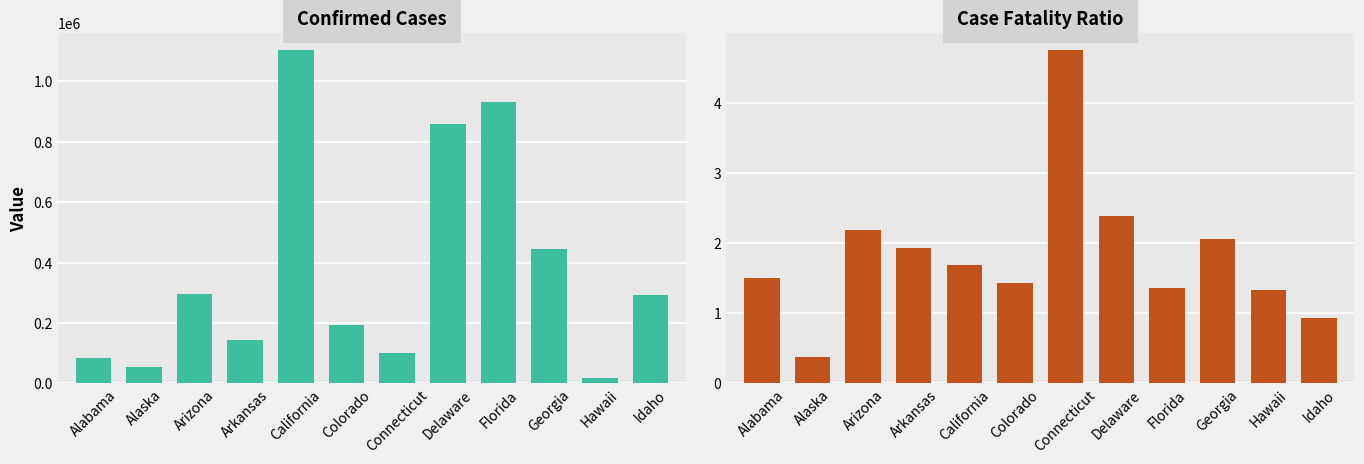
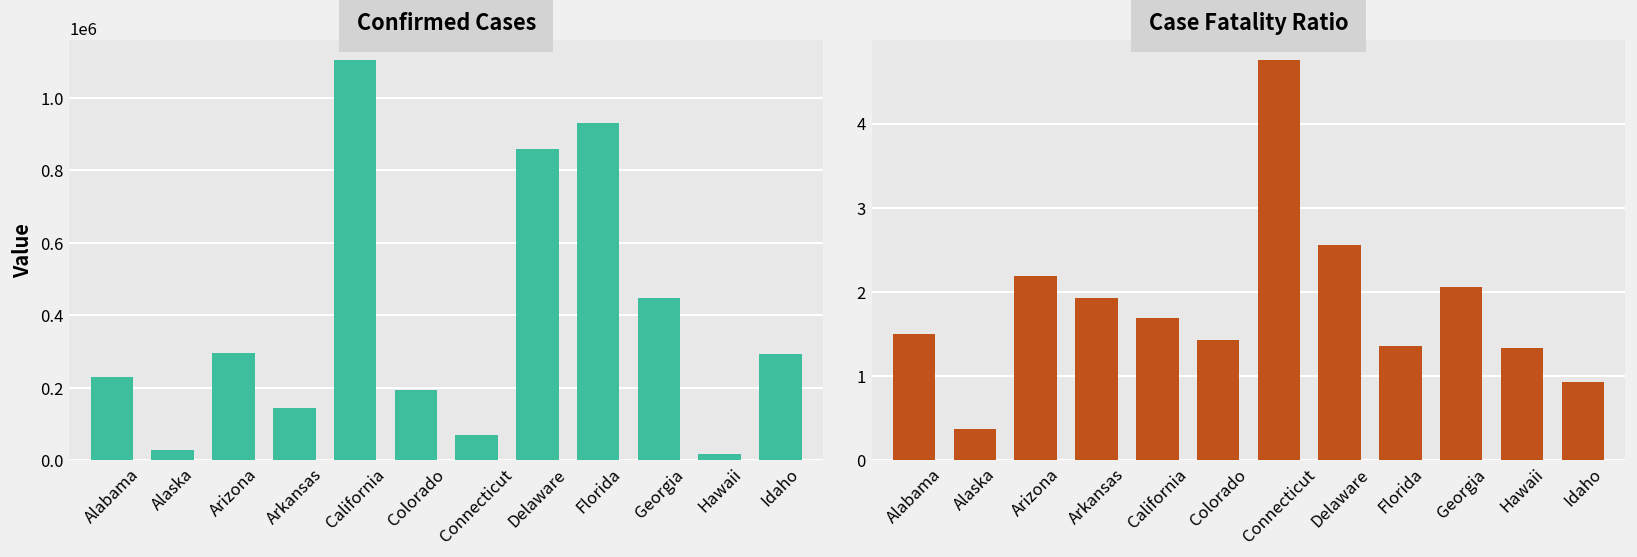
  {
    "Confirmed Cases": {
-     "Alabama": 90000,
-     "Alaska": 60000,
+     "Alabama": 230000,
+     "Alaska": 30000,
      "Arizona": 300000,
      "Arkansas": 140000,
      "California": 1110000,
      "Colorado": 190000,
-     "Connecticut": 100000,
+     "Connecticut": 70000,
      "Delaware": 860000,
      "Florida": 930000,
      "Georgia": 450000,
      "Hawaii": 20000,
      "Idaho": 290000
    },
    "Case Fatality Ratio": {
      "Alabama": 1.5,
      "Alaska": 0.4,
      "Arizona": 2.2,
      "Arkansas": 1.9,
      "California": 1.7,
      "Colorado": 1.4,
      "Connecticut": 4.8,
-     "Delaware": 2.4,
+     "Delaware": 2.6,
      "Florida": 1.4,
      "Georgia": 2.1,
      "Hawaii": 1.3,
      "Idaho": 0.9
    }
  }
